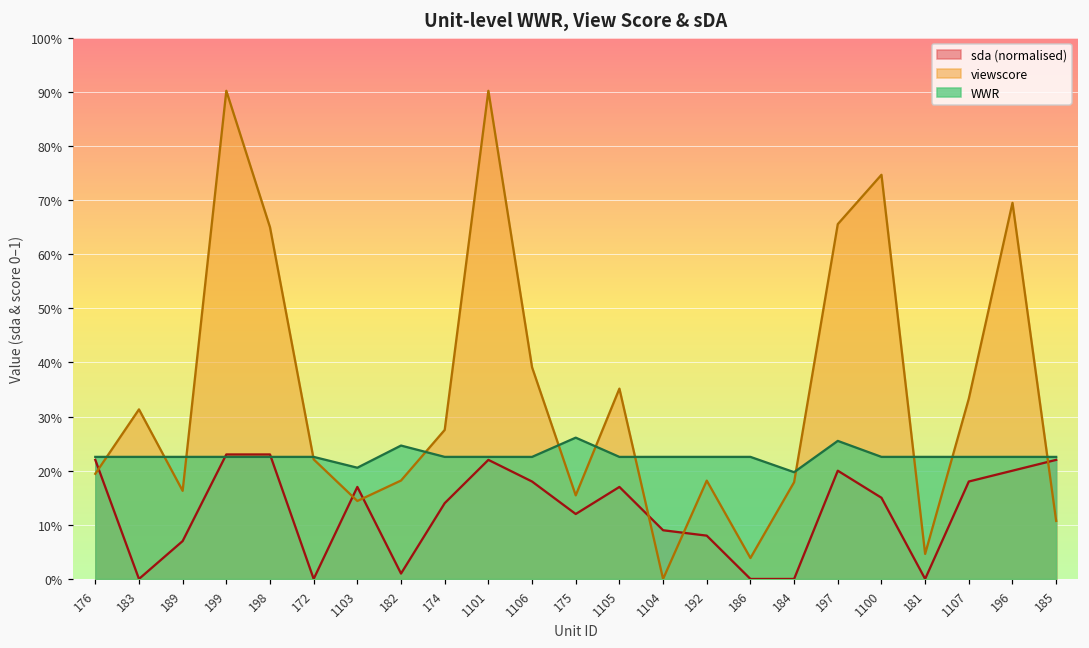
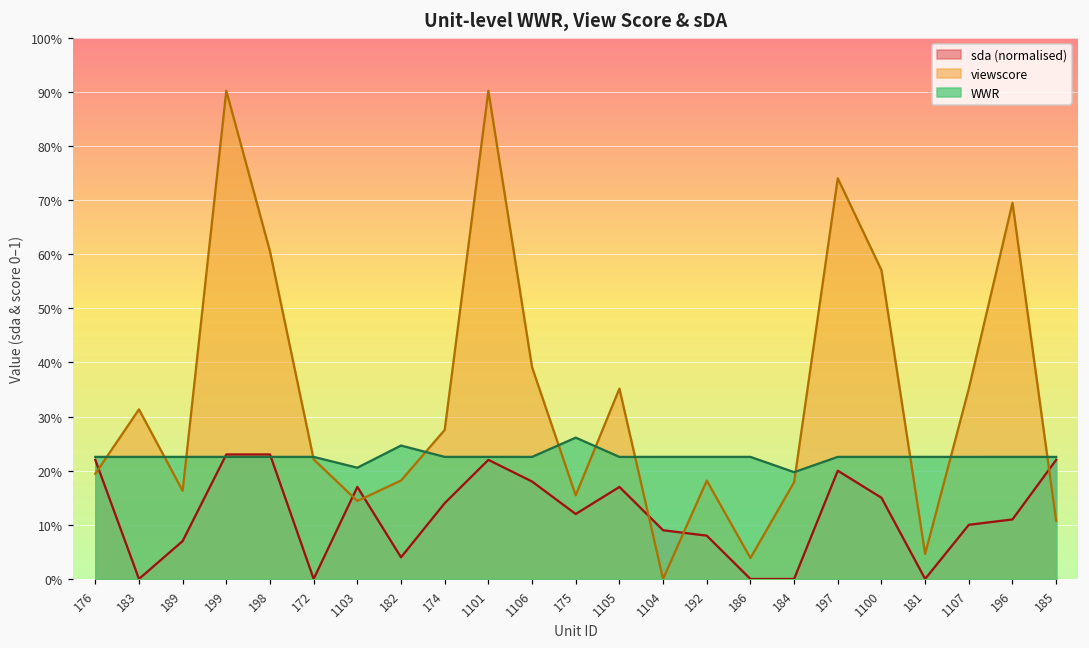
  {
    "sda (normalised)": {
      "176": "22%",
      "183": "0%",
      "189": "7%",
      "172": "0%",
      "1103": "17%",
-     "182": "1%",
+     "182": "4%",
      "174": "14%",
      "1101": "22%",
      "1106": "18%",
      "175": "12%",
      "1105": "17%",
      "1104": "9%",
      "192": "8%",
      "186": "0%",
      "184": "0%",
      "197": "20%",
      "1100": "15%",
      "181": "0%",
-     "1107": "18%",
-     "196": "20%",
+     "1107": "10%",
+     "196": "11%",
      "185": "22%"
    },
    "viewscore": {
      "176": "19%",
      "183": "31%",
      "189": "16%",
      "199": "90%",
-     "198": "65%",
+     "198": "61%",
      "1103": "14%",
      "182": "18%",
      "174": "28%",
      "1101": "90%",
      "1106": "39%",
      "175": "15%",
      "1105": "35%",
      "1104": "0%",
      "192": "18%",
      "186": "4%",
      "184": "18%",
-     "197": "66%",
-     "1100": "75%",
+     "197": "74%",
+     "1100": "57%",
      "181": "5%",
-     "1107": "33%",
+     "1107": "35%",
      "196": "69%",
      "185": "11%"
    },
    "WWR": {
      "176": "23%",
      "183": "23%",
      "189": "23%",
      "1103": "21%",
      "182": "25%",
      "174": "23%",
      "1101": "23%",
      "1106": "23%",
      "175": "26%",
      "1105": "23%",
      "1104": "23%",
      "192": "23%",
      "186": "23%",
      "184": "20%",
-     "197": "26%",
+     "197": "23%",
      "1100": "23%",
      "181": "23%",
      "1107": "23%",
      "196": "23%",
      "185": "23%"
    }
  }
